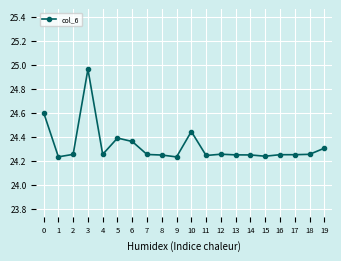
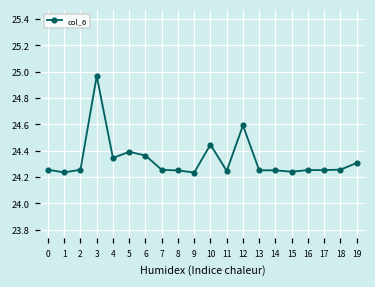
  {
-   "0": 24.60,
+   "0": 24.25,
    "1": 24.23,
    "2": 24.26,
    "3": 24.97,
-   "4": 24.25,
+   "4": 24.34,
    "5": 24.39,
    "6": 24.36,
    "7": 24.25,
    "8": 24.25,
    "9": 24.23,
    "10": 24.45,
    "11": 24.25,
-   "12": 24.26,
+   "12": 24.59,
    "13": 24.25,
    "14": 24.25,
    "15": 24.24,
    "16": 24.25,
    "17": 24.25,
    "18": 24.26,
    "19": 24.31
  }
